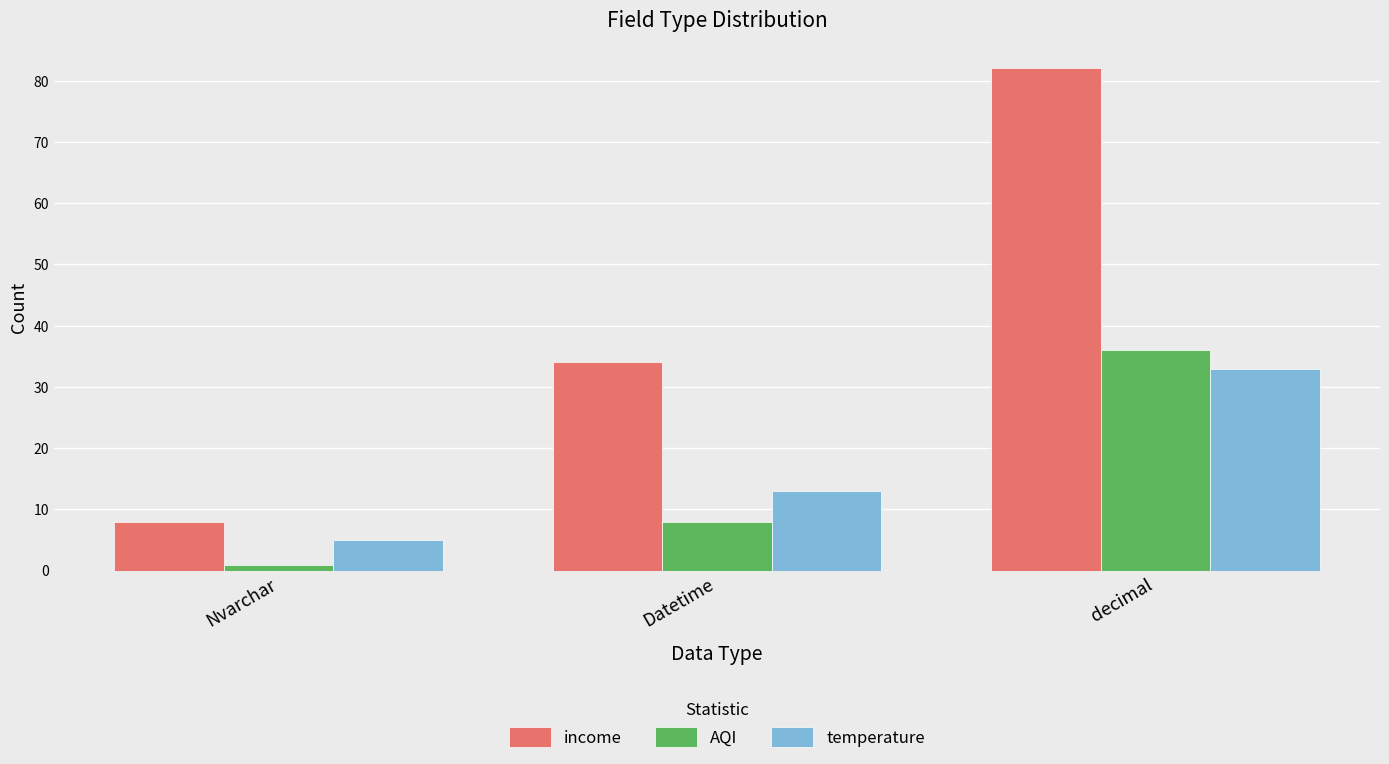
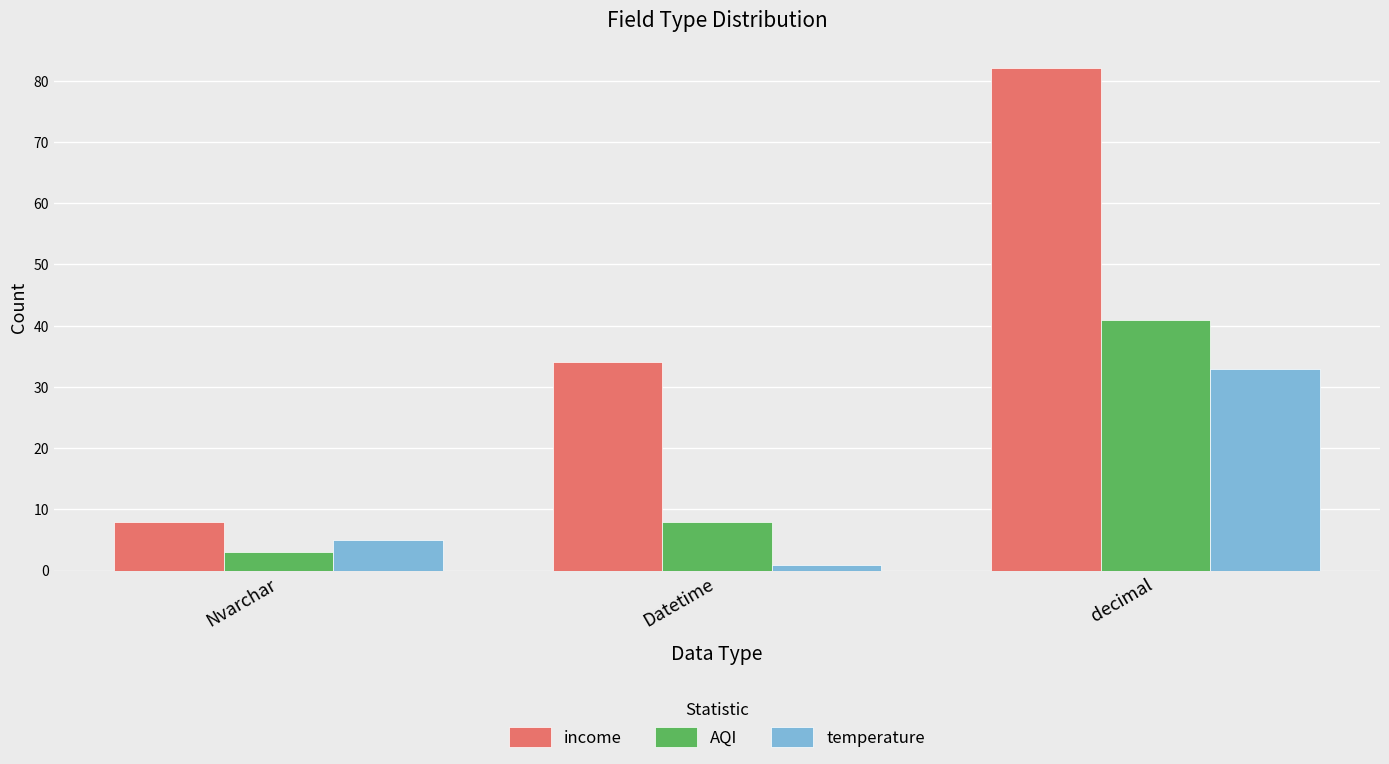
  {
    "income": {
      "Nvarchar": 8,
      "Datetime": 34,
      "decimal": 82
    },
    "AQI": {
-     "Nvarchar": 1,
+     "Nvarchar": 3,
      "Datetime": 8,
-     "decimal": 36
+     "decimal": 41
    },
    "temperature": {
      "Nvarchar": 5,
-     "Datetime": 13,
+     "Datetime": 1,
      "decimal": 33
    }
  }
